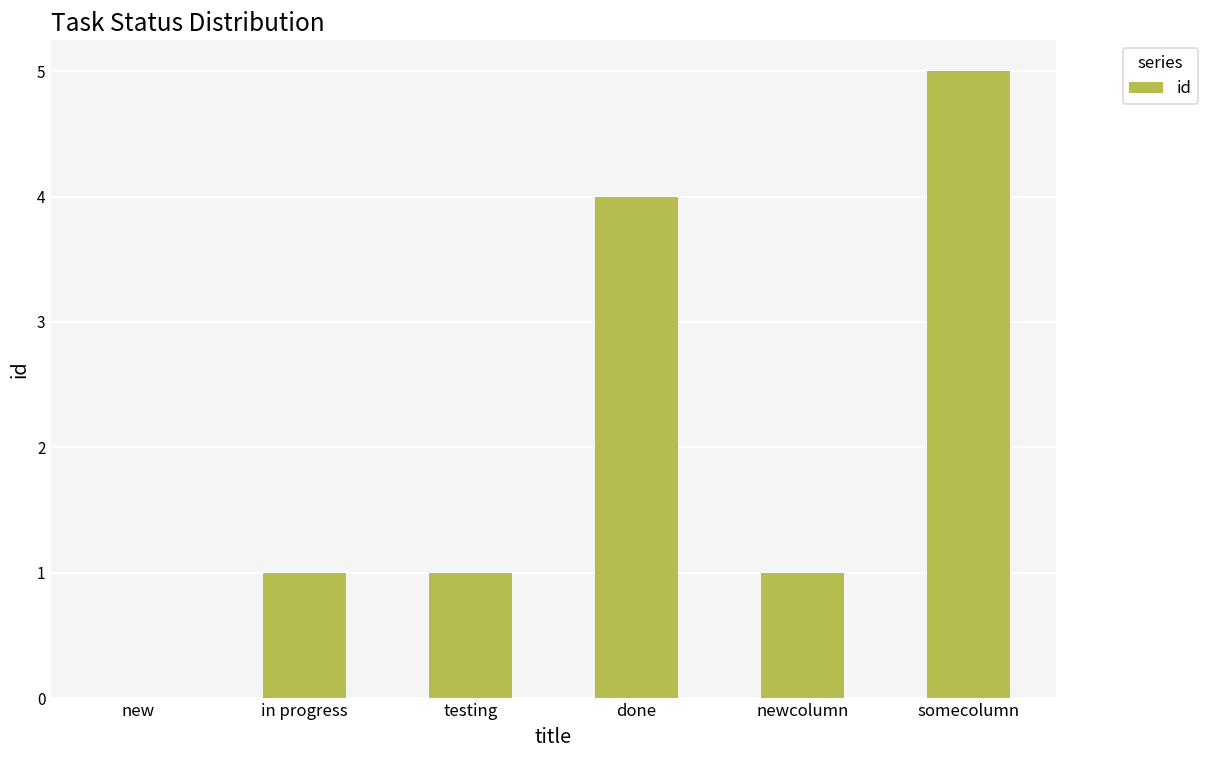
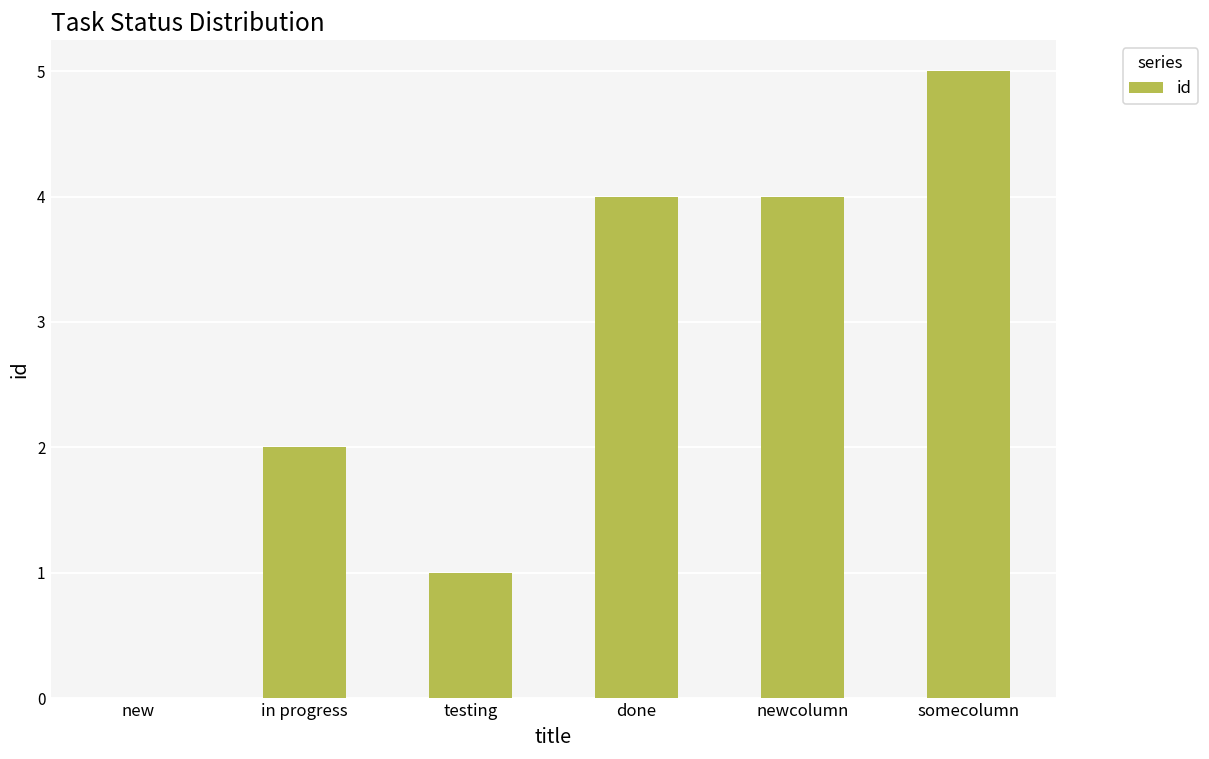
  {
    "new": 0,
-   "in progress": 1,
+   "in progress": 2,
    "testing": 1,
    "done": 4,
-   "newcolumn": 1,
+   "newcolumn": 4,
    "somecolumn": 5
  }
